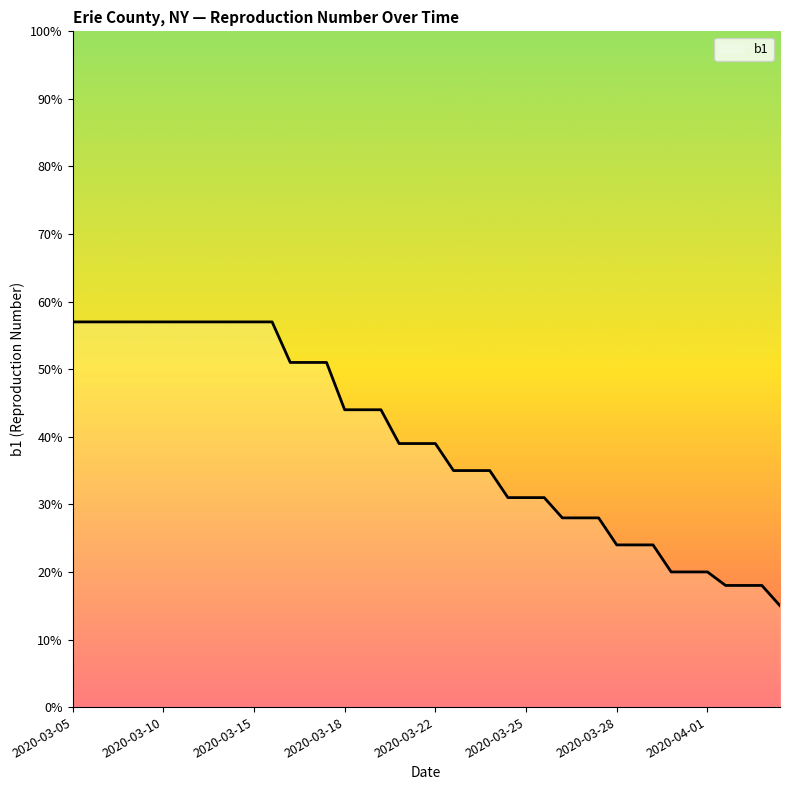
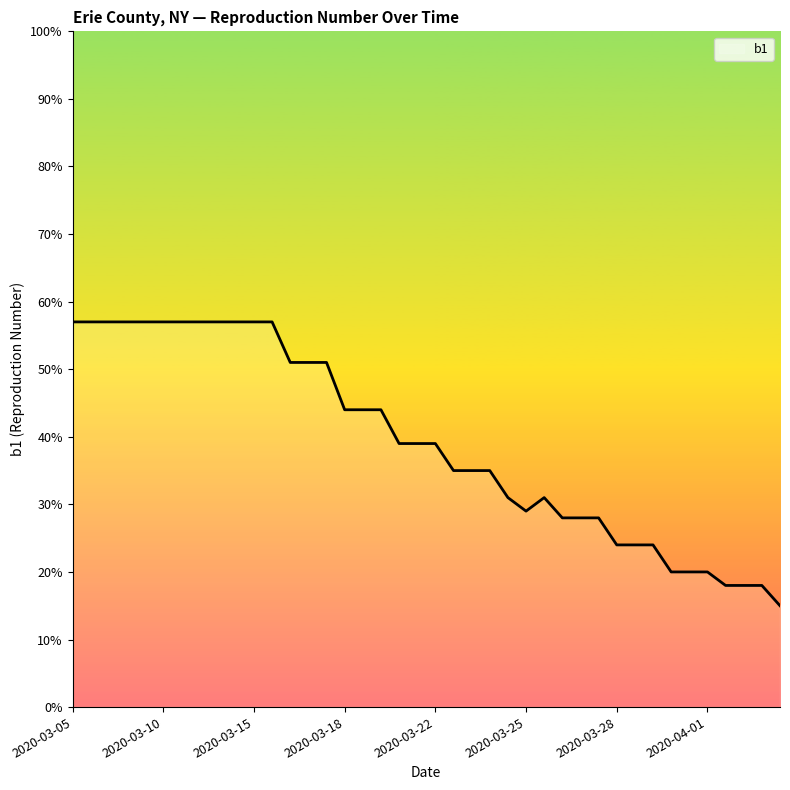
  {
    "2020-03-05": "57%",
    "2020-03-10": "57%",
    "2020-03-15": "57%",
-   "2020-03-25": "31%"
+   "2020-03-25": "29%"
  }
